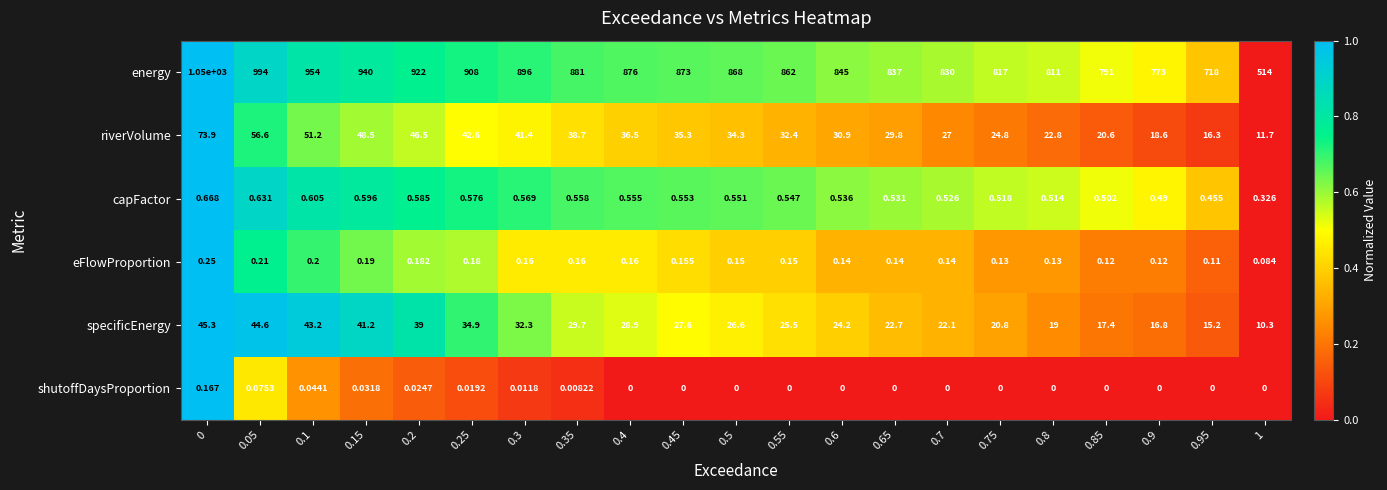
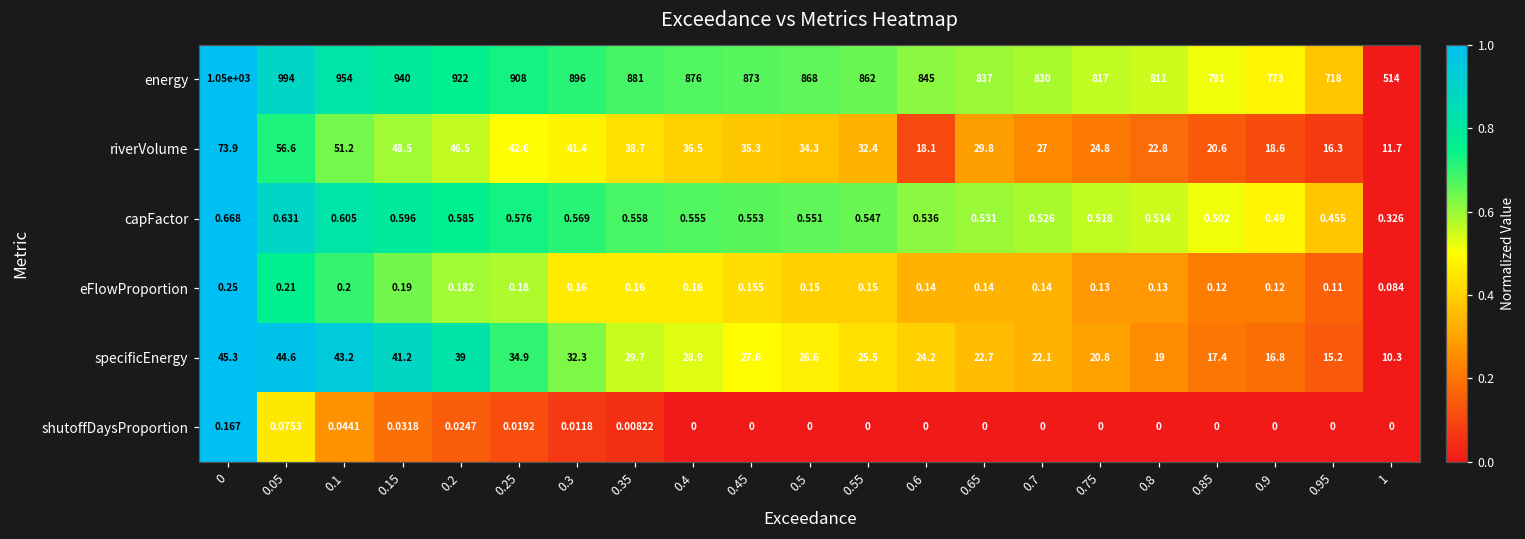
  {
    "energy": {
      "0": "1.05e+03",
      "0.05": "994",
      "0.1": "954",
      "0.15": "940",
      "0.2": "922",
      "0.25": "908",
      "0.3": "896",
      "0.35": "881",
      "0.4": "876",
      "0.45": "873",
      "0.5": "868",
      "0.55": "862",
      "0.6": "845",
      "0.65": "837",
      "0.7": "830",
      "0.75": "817",
      "0.8": "811",
      "0.85": "791",
      "0.9": "773",
      "0.95": "718",
      "1": "514"
    },
    "riverVolume": {
      "0": "73.9",
      "0.05": "56.6",
      "0.1": "51.2",
      "0.15": "48.5",
      "0.2": "46.5",
      "0.25": "42.6",
      "0.3": "41.4",
      "0.35": "38.7",
      "0.4": "36.5",
      "0.45": "35.3",
      "0.5": "34.3",
      "0.55": "32.4",
-     "0.6": "30.9",
+     "0.6": "18.1",
      "0.65": "29.8",
      "0.7": "27",
      "0.75": "24.8",
      "0.8": "22.8",
      "0.85": "20.6",
      "0.9": "18.6",
      "0.95": "16.3",
      "1": "11.7"
    },
    "capFactor": {
      "0": "0.668",
      "0.05": "0.631",
      "0.1": "0.605",
      "0.15": "0.596",
      "0.2": "0.585",
      "0.25": "0.576",
      "0.3": "0.569",
      "0.35": "0.558",
      "0.4": "0.555",
      "0.45": "0.553",
      "0.5": "0.551",
      "0.55": "0.547",
      "0.6": "0.536",
      "0.65": "0.531",
      "0.7": "0.526",
      "0.75": "0.518",
      "0.8": "0.514",
      "0.85": "0.502",
      "0.9": "0.49",
      "0.95": "0.455",
      "1": "0.326"
    },
    "eFlowProportion": {
      "0": "0.25",
      "0.05": "0.21",
      "0.1": "0.2",
      "0.15": "0.19",
      "0.2": "0.182",
      "0.25": "0.18",
      "0.3": "0.16",
      "0.35": "0.16",
      "0.4": "0.16",
      "0.45": "0.155",
      "0.5": "0.15",
      "0.55": "0.15",
      "0.6": "0.14",
      "0.65": "0.14",
      "0.7": "0.14",
      "0.75": "0.13",
      "0.8": "0.13",
      "0.85": "0.12",
      "0.9": "0.12",
      "0.95": "0.11",
      "1": "0.084"
    },
    "specificEnergy": {
      "0": "45.3",
      "0.05": "44.6",
      "0.1": "43.2",
      "0.15": "41.2",
      "0.2": "39",
      "0.25": "34.9",
      "0.3": "32.3",
      "0.35": "29.7",
      "0.4": "28.9",
      "0.45": "27.6",
      "0.5": "26.6",
      "0.55": "25.5",
      "0.6": "24.2",
      "0.65": "22.7",
      "0.7": "22.1",
      "0.75": "20.8",
      "0.8": "19",
      "0.85": "17.4",
      "0.9": "16.8",
      "0.95": "15.2",
      "1": "10.3"
    },
    "shutoffDaysProportion": {
      "0": "0.167",
      "0.05": "0.0753",
      "0.1": "0.0441",
      "0.15": "0.0318",
      "0.2": "0.0247",
      "0.25": "0.0192",
      "0.3": "0.0118",
      "0.35": "0.00822",
      "0.4": "0",
      "0.45": "0",
      "0.5": "0",
      "0.55": "0",
      "0.6": "0",
      "0.65": "0",
      "0.7": "0",
      "0.75": "0",
      "0.8": "0",
      "0.85": "0",
      "0.9": "0",
      "0.95": "0",
      "1": "0"
    }
  }
